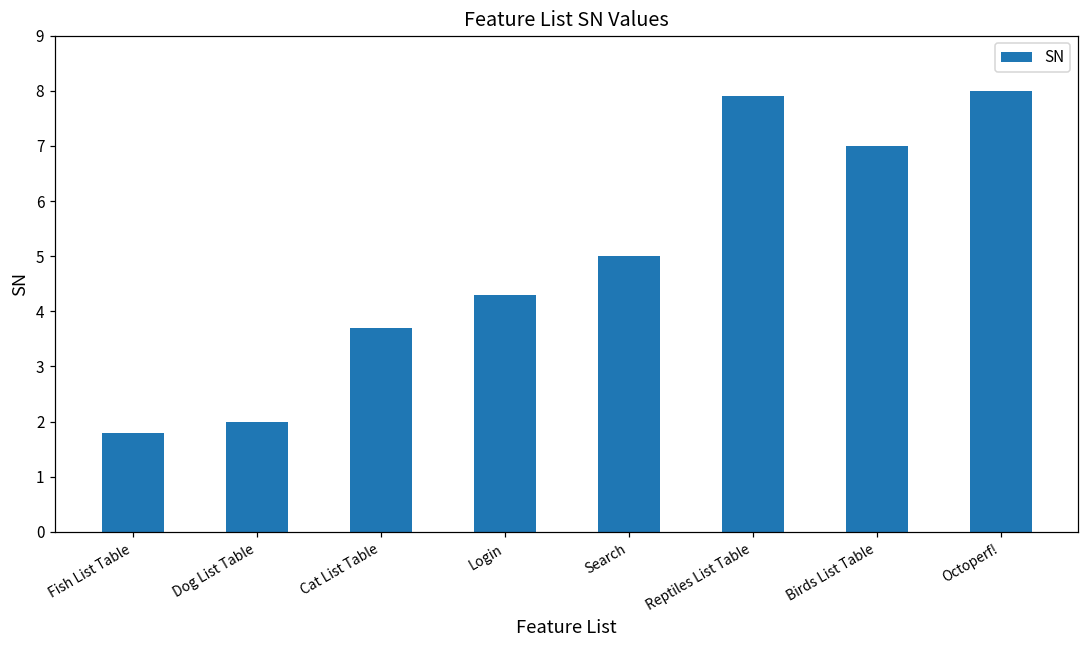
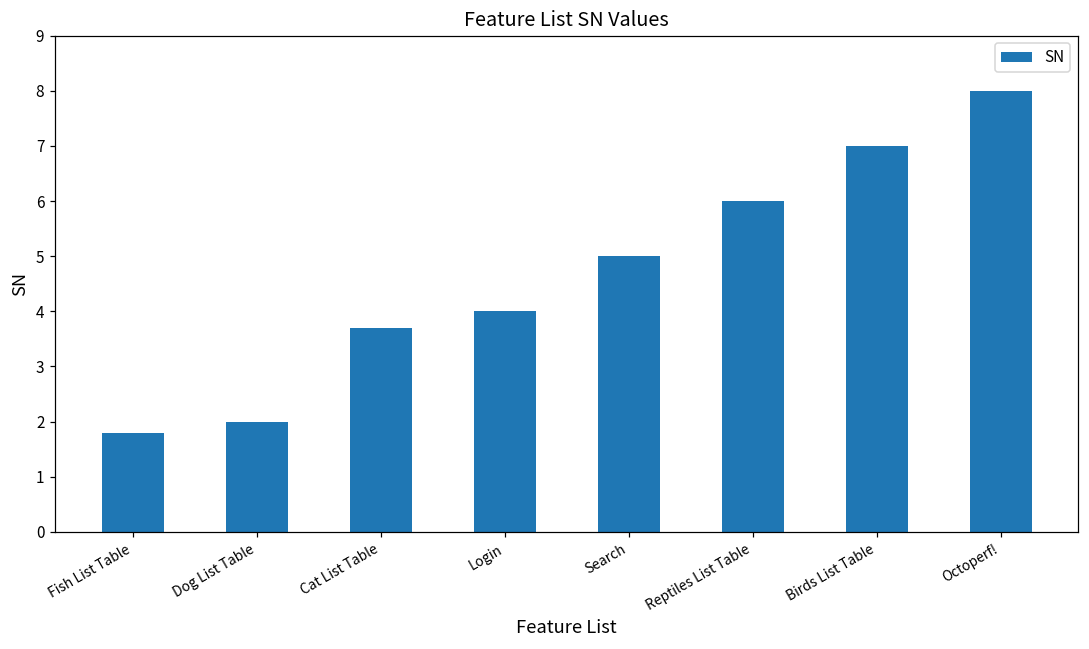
  {
    "Fish List Table": 1.8,
    "Dog List Table": 2.0,
    "Cat List Table": 3.7,
-   "Login": 4.3,
+   "Login": 4.0,
    "Search": 5.0,
-   "Reptiles List Table": 7.9,
+   "Reptiles List Table": 6.0,
    "Birds List Table": 7.0,
    "Octoperf!": 8.0
  }
